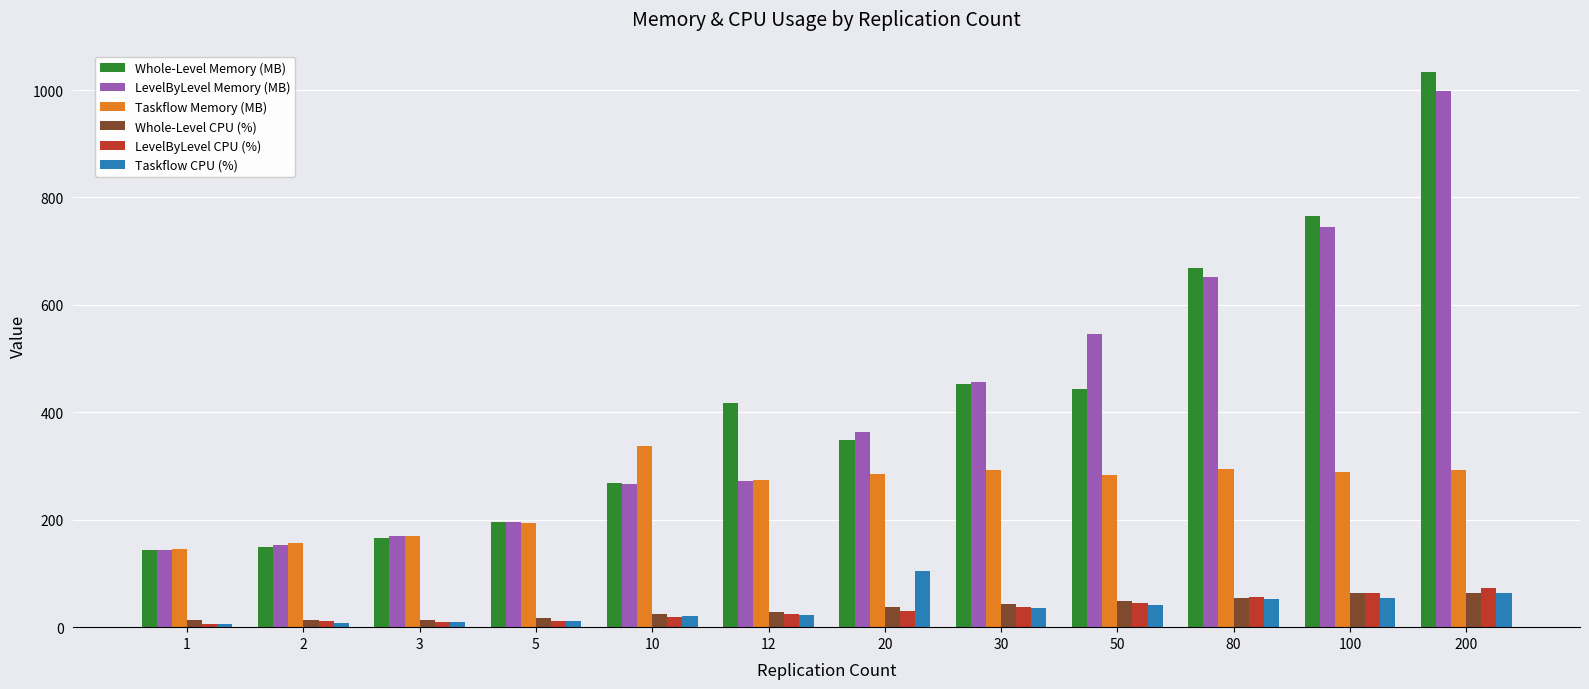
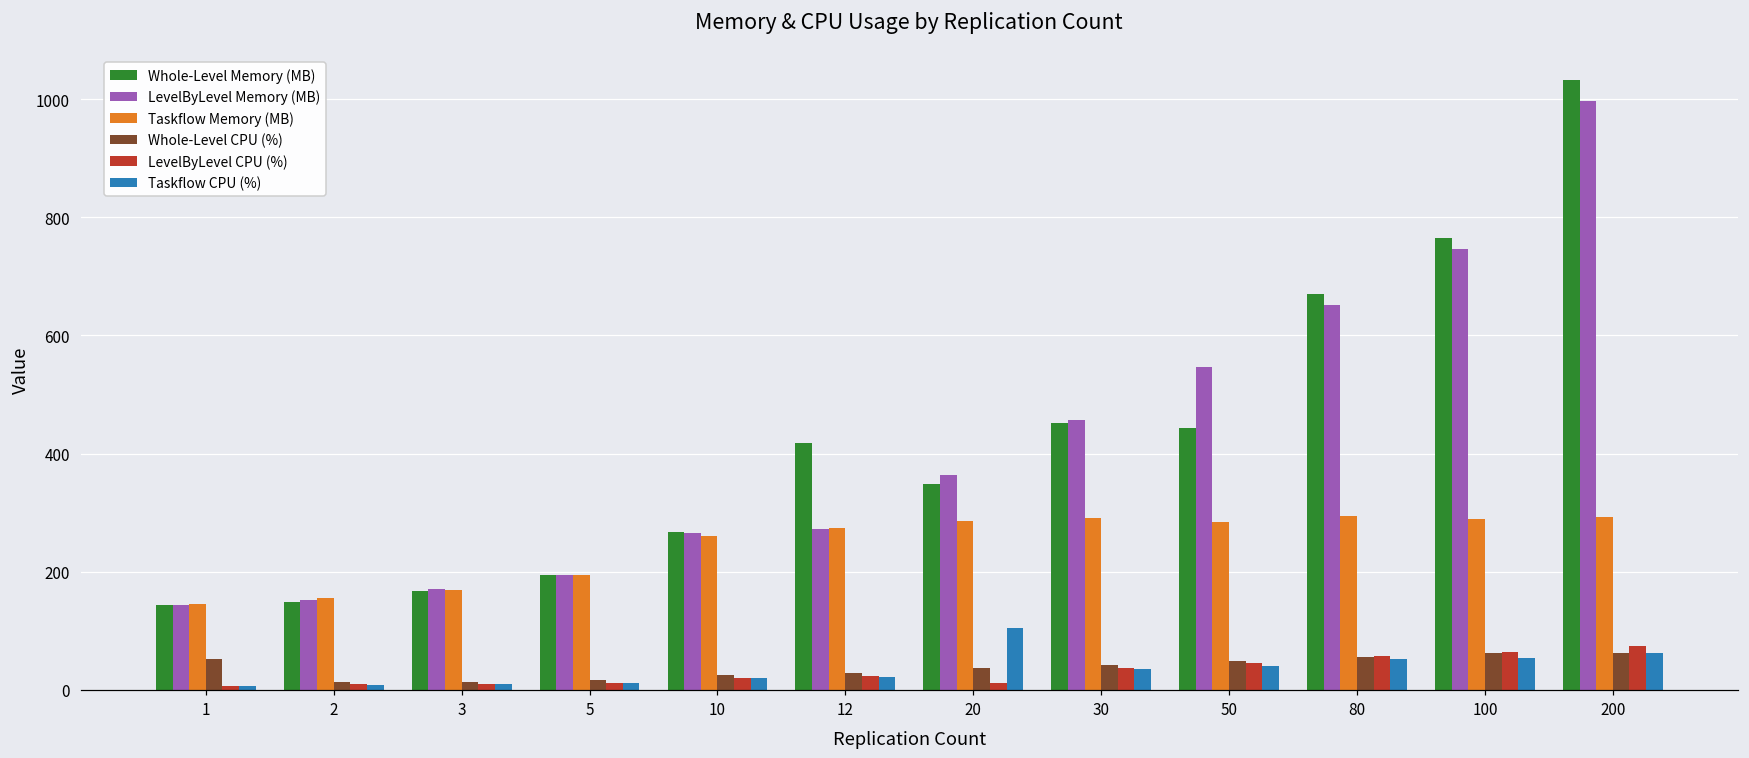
  {
    "Whole-Level Memory (MB)": {
      "1": 140,
      "2": 150,
      "3": 170,
      "5": 190,
      "10": 270,
      "12": 420,
      "20": 350,
      "30": 450,
      "50": 440,
      "80": 670,
      "100": 770,
      "200": 1030
    },
    "LevelByLevel Memory (MB)": {
      "1": 140,
      "2": 150,
      "3": 170,
      "5": 200,
      "10": 270,
      "12": 270,
      "20": 360,
      "30": 460,
      "50": 550,
      "80": 650,
      "100": 750,
      "200": 1000
    },
    "Taskflow Memory (MB)": {
      "1": 150,
      "2": 160,
      "3": 170,
      "5": 190,
-     "10": 340,
+     "10": 260,
      "12": 270,
      "20": 290,
      "30": 290,
      "50": 280,
      "80": 290,
      "100": 290,
      "200": 290
    },
    "Whole-Level CPU (%)": {
-     "1": 10,
+     "1": 50,
      "2": 10,
      "3": 10,
      "5": 20,
      "10": 30,
      "12": 30,
      "20": 40,
      "30": 40,
      "50": 50,
      "80": 60,
      "100": 60,
      "200": 60
    },
    "LevelByLevel CPU (%)": {
      "1": 10,
      "2": 10,
      "3": 10,
      "5": 10,
      "10": 20,
      "12": 20,
-     "20": 30,
+     "20": 10,
      "30": 40,
      "50": 50,
      "80": 60,
      "100": 60,
      "200": 70
    },
    "Taskflow CPU (%)": {
      "1": 10,
      "2": 10,
      "3": 10,
      "5": 10,
      "10": 20,
      "12": 20,
      "20": 110,
      "30": 40,
      "50": 40,
      "80": 50,
      "100": 50,
      "200": 60
    }
  }
